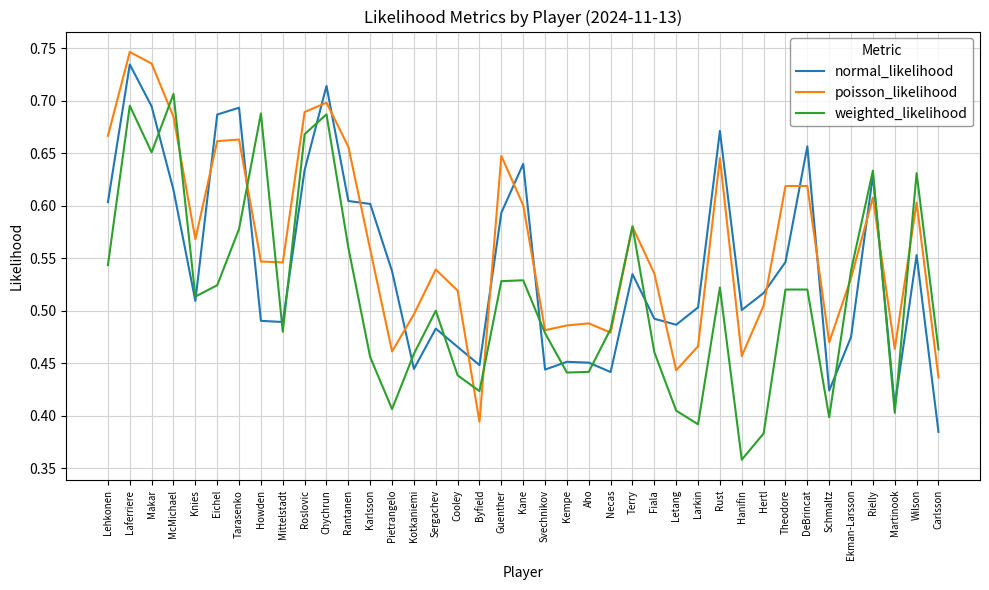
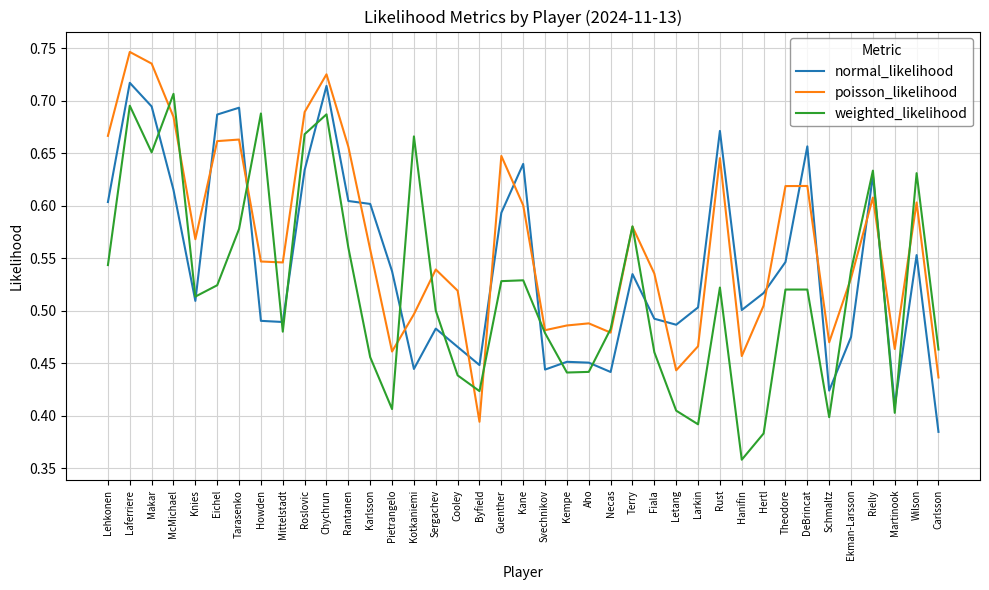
  {
    "normal_likelihood": {
      "Lehkonen": 0.603,
-     "Laferriere": 0.734,
+     "Laferriere": 0.717,
      "Makar": 0.694,
      "McMichael": 0.615,
      "Knies": 0.509,
      "Eichel": 0.687,
      "Tarasenko": 0.693,
      "Howden": 0.490,
      "Mittelstadt": 0.489,
      "Roslovic": 0.634,
      "Chychrun": 0.714,
      "Rantanen": 0.604,
      "Karlsson": 0.602,
      "Pietrangelo": 0.538,
      "Kotkaniemi": 0.445,
      "Sergachev": 0.483,
      "Cooley": 0.466,
      "Byfield": 0.448,
      "Guenther": 0.593,
      "Kane": 0.640,
      "Svechnikov": 0.444,
      "Kempe": 0.451,
      "Aho": 0.451,
      "Necas": 0.442,
      "Terry": 0.535,
      "Fiala": 0.492,
      "Letang": 0.487,
      "Larkin": 0.503,
      "Rust": 0.671,
      "Hanifin": 0.501,
      "Hertl": 0.517,
      "Theodore": 0.546,
      "DeBrincat": 0.656,
      "Schmaltz": 0.424,
      "Ekman-Larsson": 0.475,
      "Rielly": 0.629,
      "Martinook": 0.410,
      "Wilson": 0.553,
      "Carlsson": 0.385
    },
    "poisson_likelihood": {
      "Lehkonen": 0.666,
      "Laferriere": 0.746,
      "Makar": 0.735,
      "McMichael": 0.685,
      "Knies": 0.568,
      "Eichel": 0.661,
      "Tarasenko": 0.663,
      "Howden": 0.547,
      "Mittelstadt": 0.546,
      "Roslovic": 0.689,
-     "Chychrun": 0.698,
+     "Chychrun": 0.725,
      "Rantanen": 0.656,
      "Karlsson": 0.558,
      "Pietrangelo": 0.461,
      "Kotkaniemi": 0.497,
      "Sergachev": 0.539,
      "Cooley": 0.519,
      "Byfield": 0.394,
      "Guenther": 0.647,
      "Kane": 0.600,
      "Svechnikov": 0.481,
      "Kempe": 0.486,
      "Aho": 0.488,
      "Necas": 0.479,
      "Fiala": 0.535,
      "Letang": 0.443,
      "Larkin": 0.466,
      "Rust": 0.645,
      "Hanifin": 0.457,
      "Hertl": 0.505,
      "Theodore": 0.619,
      "DeBrincat": 0.619,
      "Schmaltz": 0.470,
      "Ekman-Larsson": 0.531,
      "Rielly": 0.608,
      "Martinook": 0.464,
      "Wilson": 0.603,
      "Carlsson": 0.436
    },
    "weighted_likelihood": {
      "Lehkonen": 0.543,
      "Laferriere": 0.695,
      "Makar": 0.651,
      "McMichael": 0.706,
      "Knies": 0.513,
      "Eichel": 0.524,
      "Tarasenko": 0.578,
      "Howden": 0.688,
      "Mittelstadt": 0.480,
      "Roslovic": 0.668,
      "Chychrun": 0.687,
      "Rantanen": 0.560,
      "Karlsson": 0.456,
      "Pietrangelo": 0.406,
-     "Kotkaniemi": 0.459,
+     "Kotkaniemi": 0.666,
      "Sergachev": 0.500,
      "Cooley": 0.438,
      "Byfield": 0.423,
      "Guenther": 0.528,
      "Kane": 0.529,
      "Svechnikov": 0.479,
      "Kempe": 0.441,
      "Aho": 0.442,
      "Necas": 0.483,
      "Fiala": 0.460,
      "Letang": 0.405,
      "Larkin": 0.392,
      "Rust": 0.522,
      "Hanifin": 0.358,
      "Hertl": 0.383,
      "Theodore": 0.520,
      "DeBrincat": 0.520,
      "Schmaltz": 0.399,
      "Ekman-Larsson": 0.538,
      "Rielly": 0.633,
      "Martinook": 0.403,
      "Wilson": 0.631,
      "Carlsson": 0.463
    }
  }
